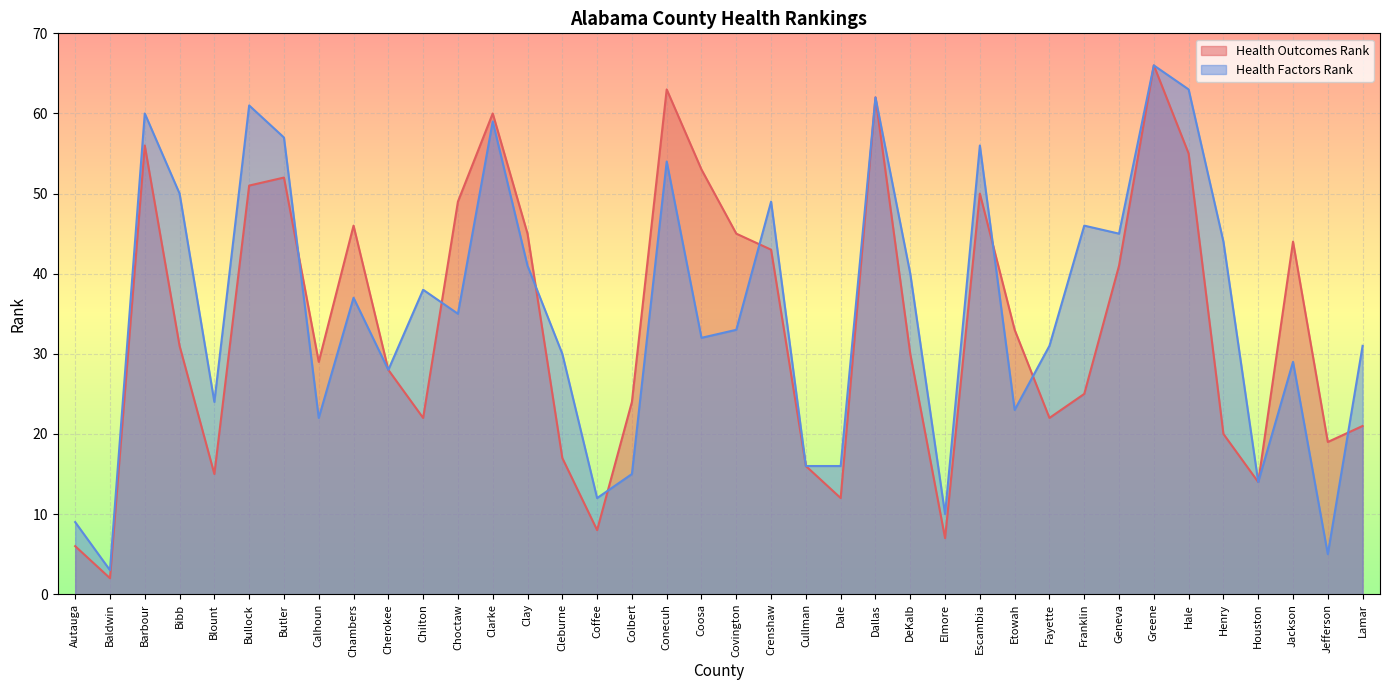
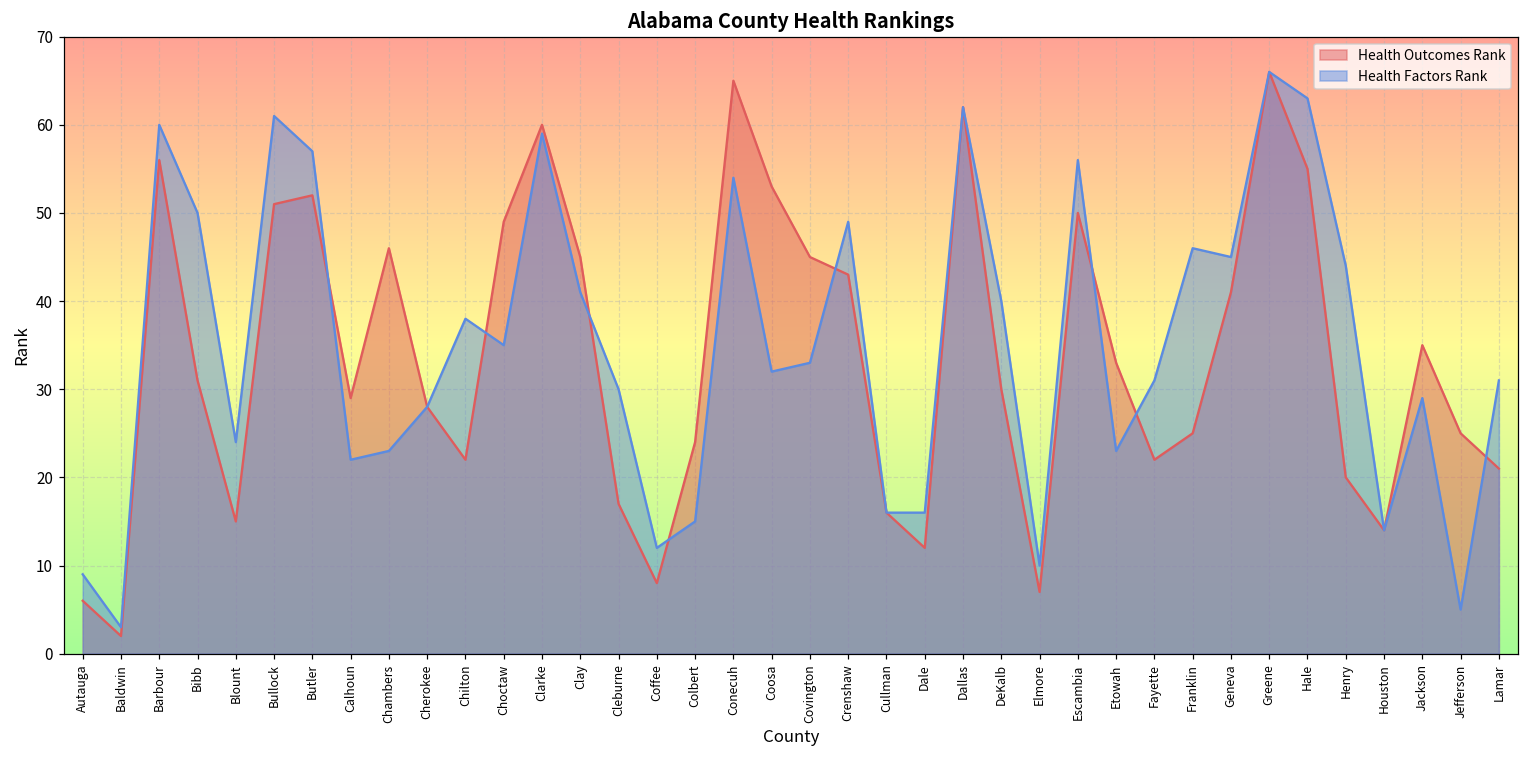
  {
    "Health Outcomes Rank": {
      "Autauga": 6,
      "Baldwin": 2,
      "Barbour": 56,
      "Bibb": 31,
      "Blount": 15,
      "Bullock": 51,
      "Butler": 52,
      "Calhoun": 29,
      "Chambers": 46,
      "Chilton": 22,
      "Choctaw": 49,
      "Clarke": 60,
      "Clay": 45,
      "Cleburne": 17,
      "Coffee": 8,
      "Colbert": 24,
-     "Conecuh": 63,
+     "Conecuh": 65,
      "Coosa": 53,
      "Covington": 45,
      "Crenshaw": 43,
      "Dale": 12,
      "DeKalb": 30,
      "Elmore": 7,
      "Escambia": 50,
      "Etowah": 33,
      "Fayette": 22,
      "Franklin": 25,
      "Geneva": 41,
      "Hale": 55,
      "Henry": 20,
-     "Jackson": 44,
-     "Jefferson": 19,
+     "Jackson": 35,
+     "Jefferson": 25,
      "Lamar": 21
    },
    "Health Factors Rank": {
      "Autauga": 9,
      "Baldwin": 3,
      "Barbour": 60,
      "Bibb": 50,
      "Blount": 24,
      "Bullock": 61,
      "Butler": 57,
      "Calhoun": 22,
-     "Chambers": 37,
+     "Chambers": 23,
      "Chilton": 38,
      "Choctaw": 35,
      "Clarke": 59,
      "Clay": 41,
      "Cleburne": 30,
      "Coffee": 12,
      "Colbert": 15,
      "Conecuh": 54,
      "Coosa": 32,
      "Covington": 33,
      "Crenshaw": 49,
      "Dale": 16,
      "DeKalb": 40,
      "Elmore": 10,
      "Escambia": 56,
      "Etowah": 23,
      "Fayette": 31,
      "Franklin": 46,
      "Geneva": 45,
      "Hale": 63,
      "Henry": 44,
      "Jackson": 29,
      "Jefferson": 5,
      "Lamar": 31
    }
  }
